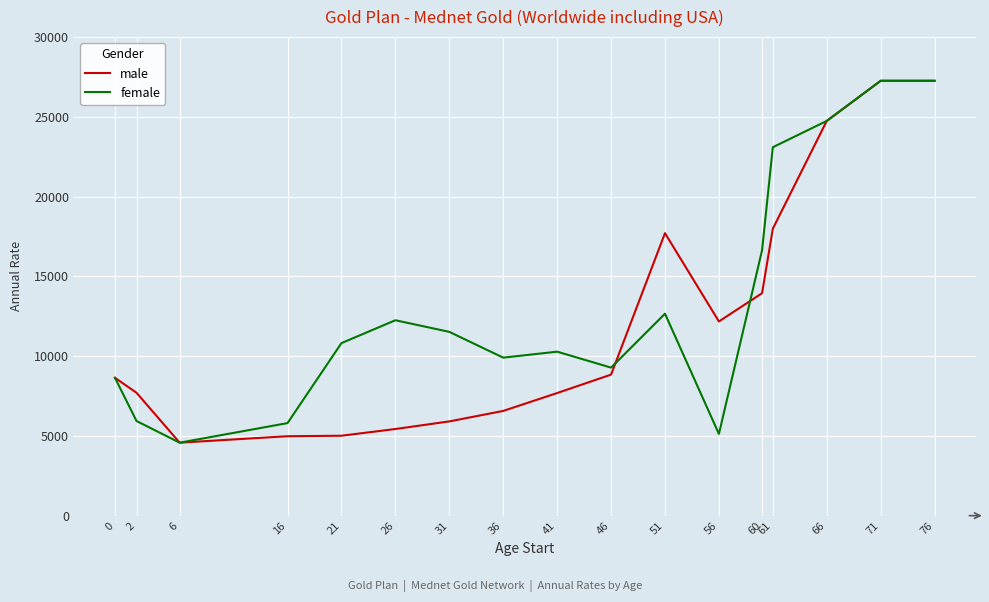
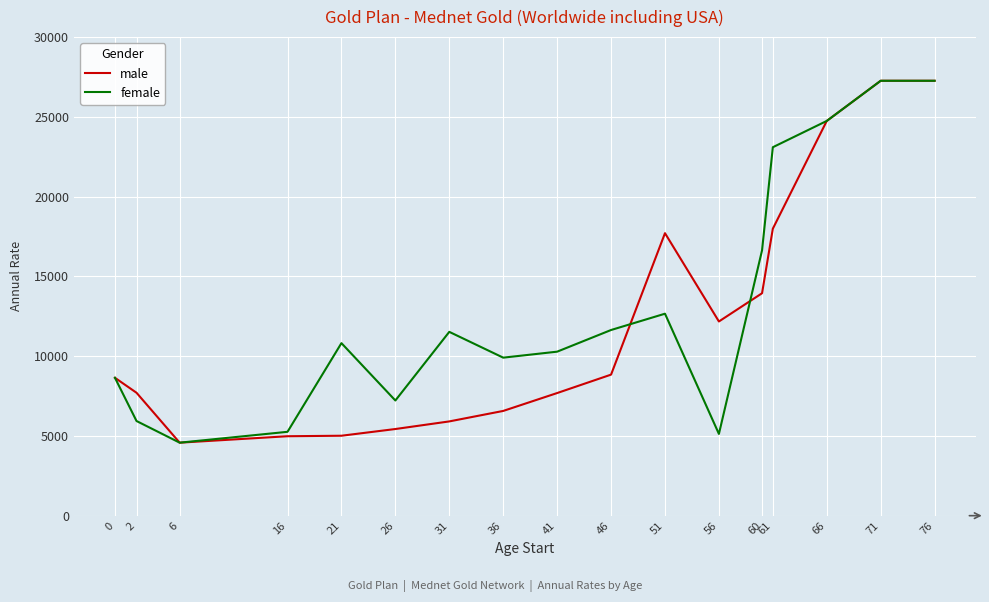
  {
    "male": {
      "2": 7700,
      "16": 5000,
      "21": 5000,
      "26": 5400,
      "31": 5900,
      "36": 6600,
      "41": 7700,
      "46": 8800,
      "51": 17700,
      "56": 12200,
      "60": 13900,
      "61": 18000
    },
    "female": {
      "2": 5900,
-     "16": 5800,
+     "16": 5300,
      "21": 10800,
-     "26": 12300,
+     "26": 7200,
      "31": 11500,
      "36": 9900,
      "41": 10300,
-     "46": 9300,
+     "46": 11600,
      "51": 12700,
      "56": 5100,
      "60": 16600,
      "61": 23100
    }
  }
